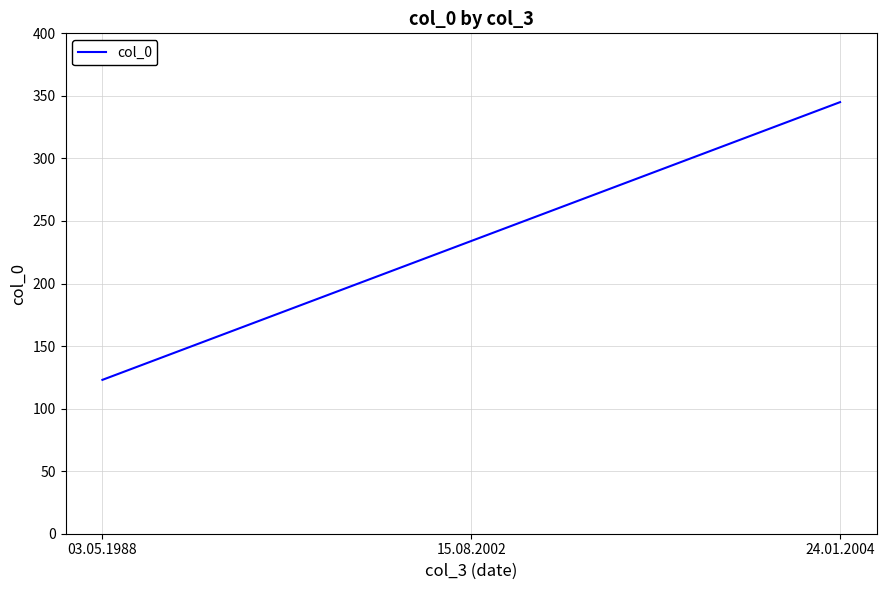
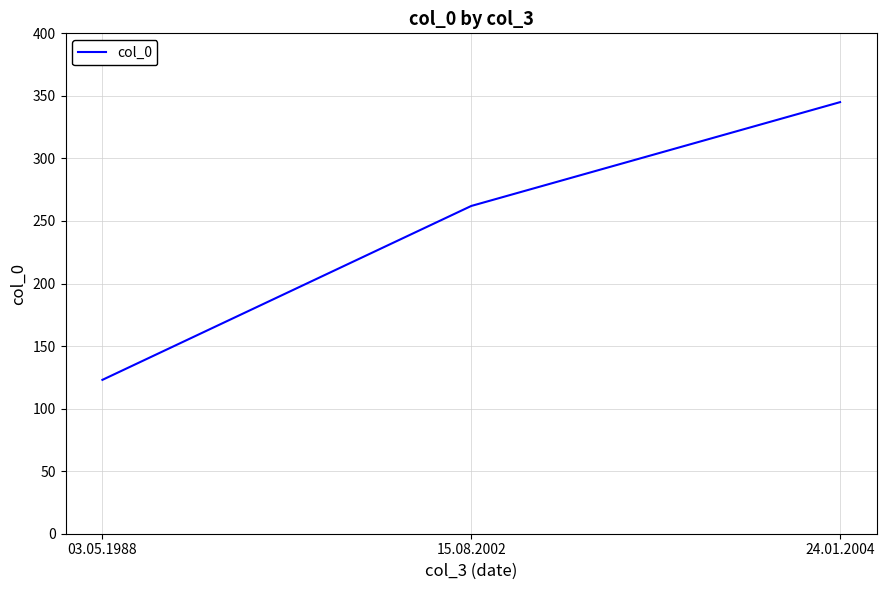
  {
    "03.05.1988": 123,
-   "15.08.2002": 234,
+   "15.08.2002": 262,
    "24.01.2004": 345
  }
